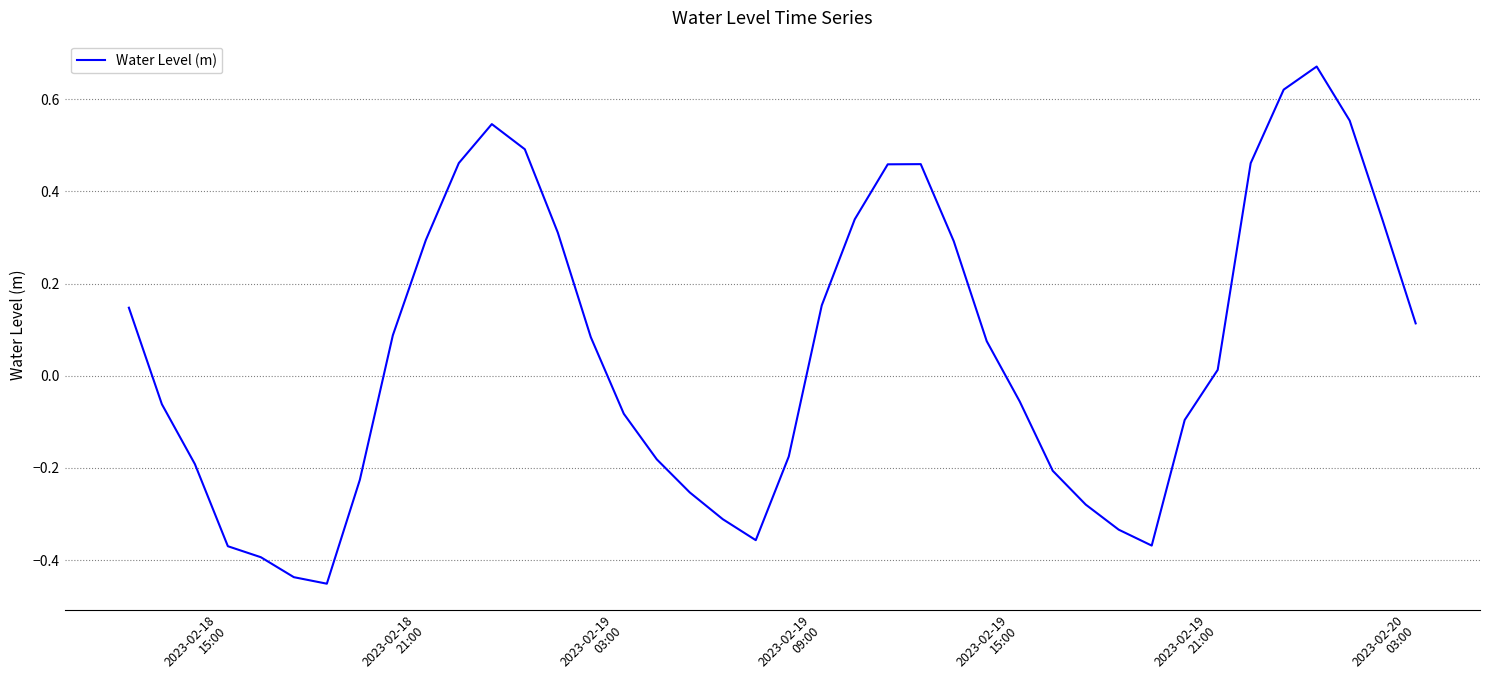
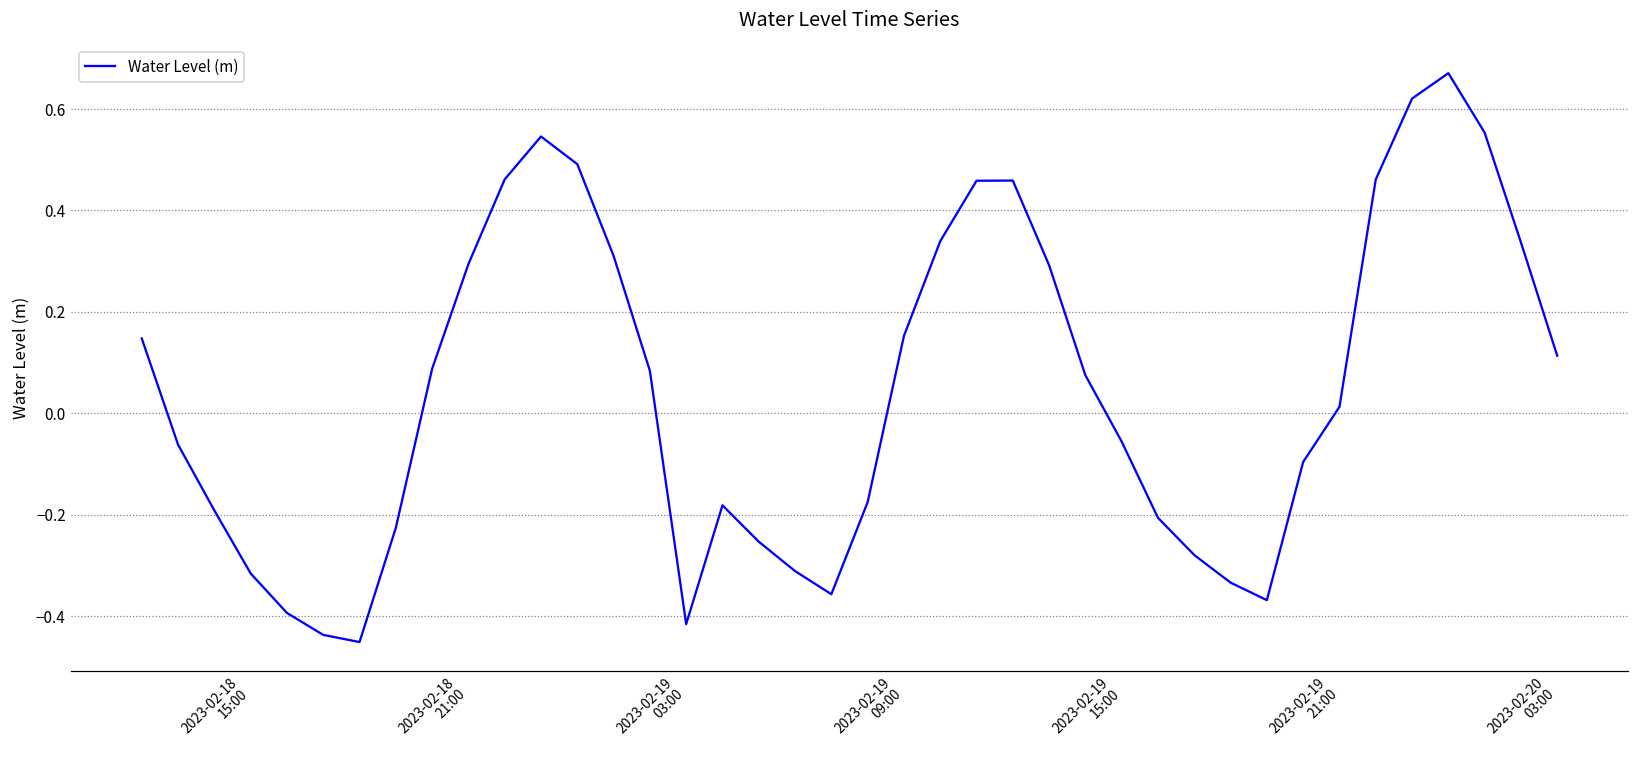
  {
-   "2023-02-18 15:00": -0.37,
+   "2023-02-18 15:00": -0.32,
    "2023-02-18 21:00": 0.29,
-   "2023-02-19 03:00": -0.08,
+   "2023-02-19 03:00": -0.42,
    "2023-02-19 09:00": 0.15,
    "2023-02-19 15:00": -0.06,
    "2023-02-19 21:00": 0.01,
    "2023-02-20 03:00": 0.11
  }
